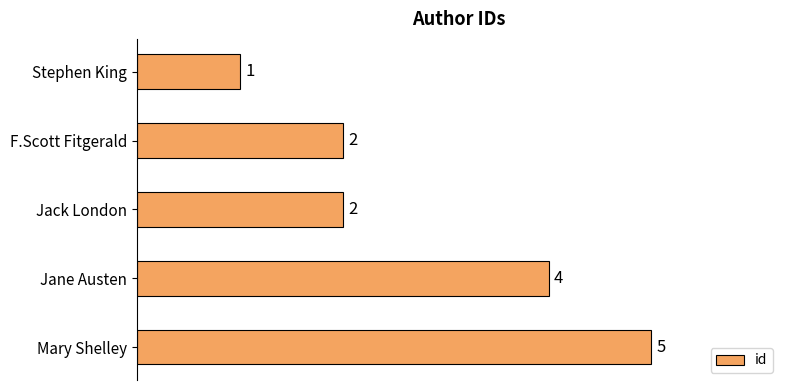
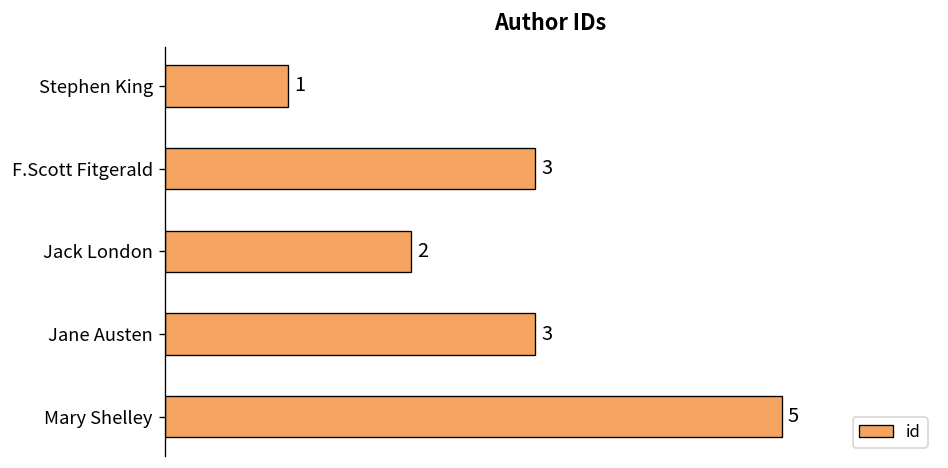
  {
    "Stephen King": 1,
-   "F.Scott Fitgerald": 2,
+   "F.Scott Fitgerald": 3,
    "Jack London": 2,
-   "Jane Austen": 4,
+   "Jane Austen": 3,
    "Mary Shelley": 5
  }
